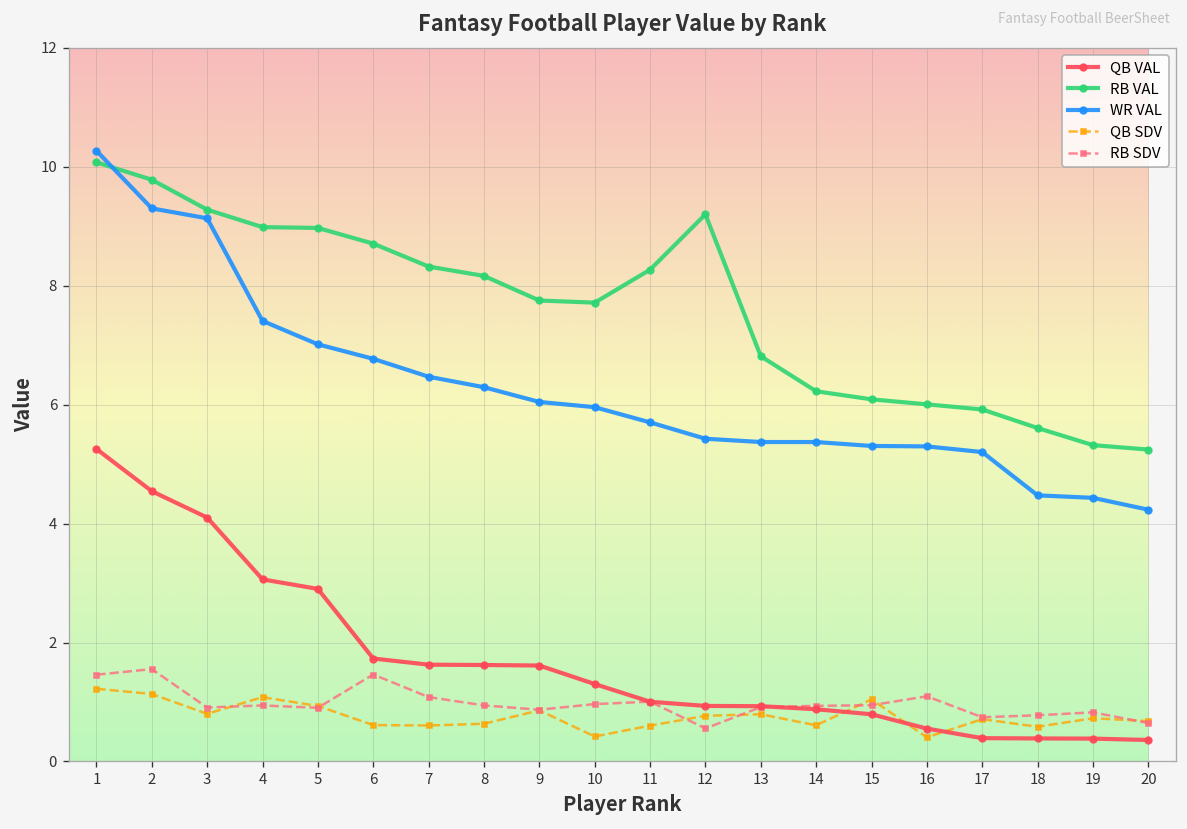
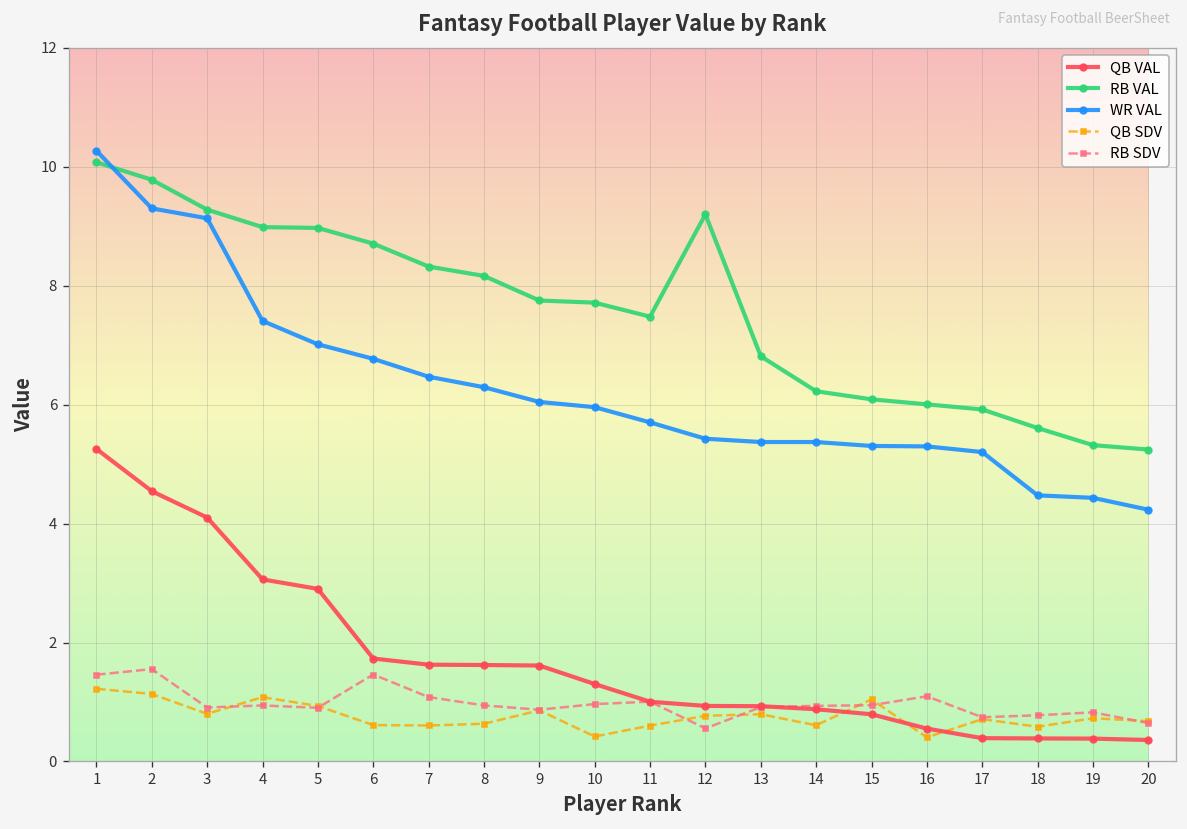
  {
    "RB VAL": {
      "1": 10.1,
      "2": 9.8,
      "3": 9.3,
      "4": 9.0,
      "5": 9.0,
      "6": 8.7,
      "7": 8.3,
      "8": 8.2,
      "9": 7.7,
      "10": 7.7,
-     "11": 8.3,
+     "11": 7.5,
      "12": 9.2,
      "13": 6.8,
      "14": 6.2,
      "15": 6.1,
      "16": 6.0,
      "17": 5.9,
      "18": 5.6,
      "19": 5.3,
      "20": 5.2
    },
    "WR VAL": {
      "1": 10.3,
      "2": 9.3,
      "3": 9.1,
      "4": 7.4,
      "5": 7.0,
      "6": 6.8,
      "7": 6.5,
      "8": 6.3,
      "9": 6.0,
      "10": 6.0,
      "11": 5.7,
      "12": 5.4,
      "13": 5.4,
      "14": 5.4,
      "15": 5.3,
      "16": 5.3,
      "17": 5.2,
      "18": 4.5,
      "19": 4.4,
      "20": 4.2
    },
    "QB SDV": {
      "1": 1.2,
      "2": 1.1,
      "3": 0.8,
      "4": 1.1,
      "6": 0.6,
      "7": 0.6,
      "8": 0.6,
      "10": 0.4,
      "11": 0.6,
      "12": 0.8,
      "13": 0.8,
      "14": 0.6,
      "15": 1.0,
      "16": 0.4,
      "18": 0.6,
      "19": 0.7
    }
  }
